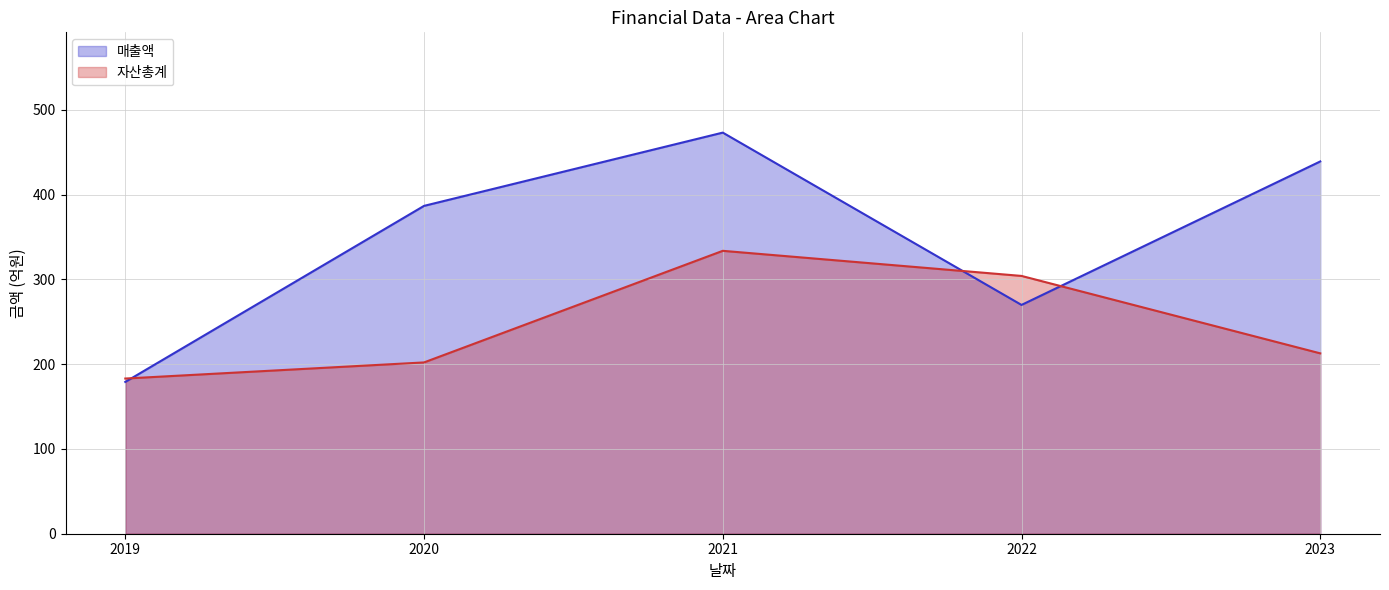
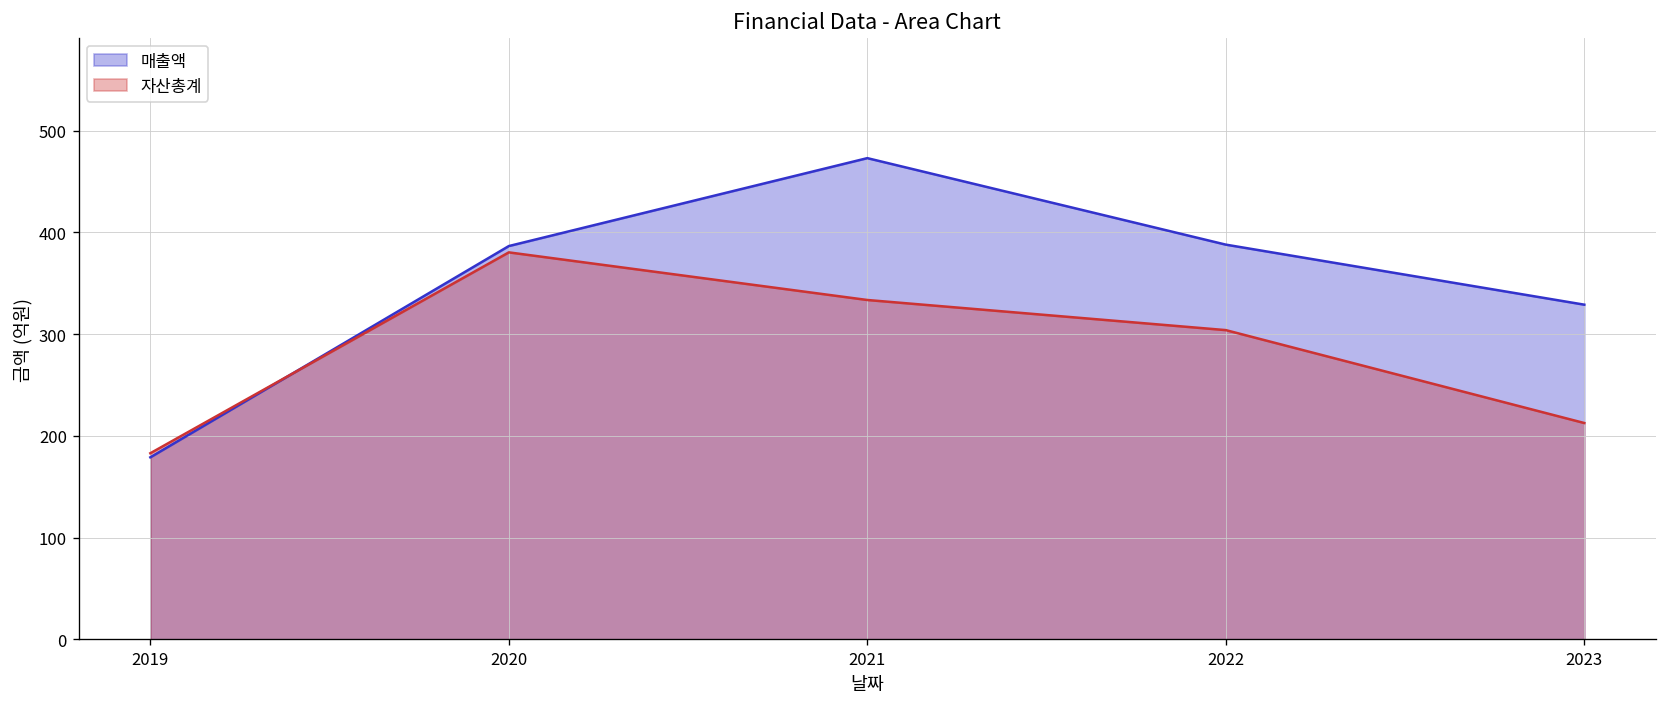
  {
    "매출액": {
      "2019": 180,
      "2020": 390,
      "2021": 470,
-     "2022": 270,
-     "2023": 440
+     "2022": 390,
+     "2023": 330
    },
    "자산총계": {
      "2019": 180,
-     "2020": 200,
+     "2020": 380,
      "2021": 330,
      "2022": 300,
      "2023": 210
    }
  }
